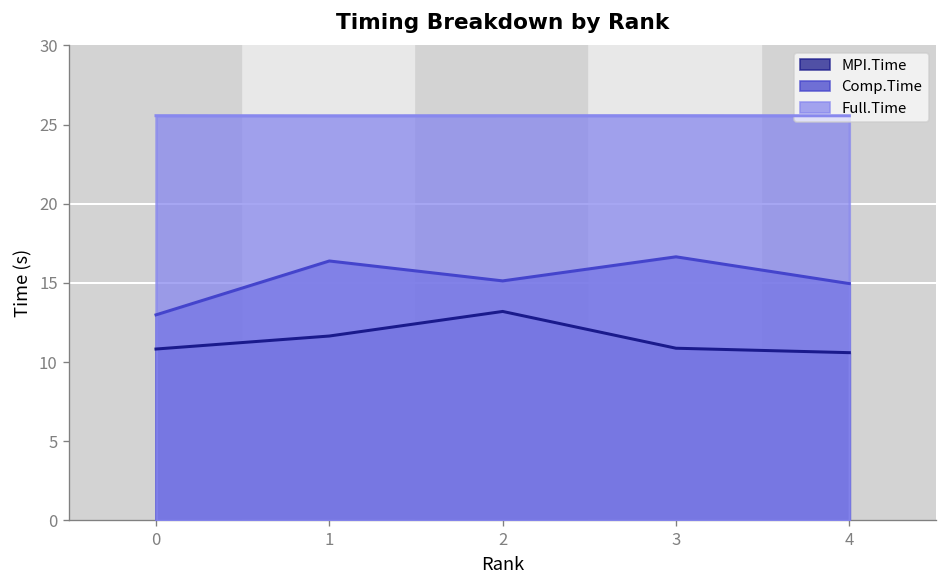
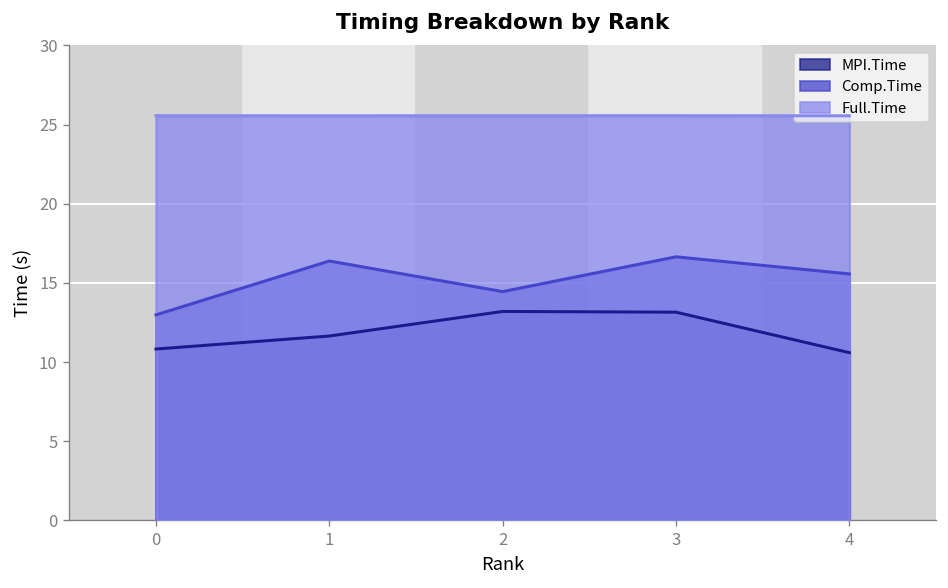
  {
    "MPI.Time": {
      "0": 10.8,
      "1": 11.6,
      "2": 13.2,
-     "3": 10.9,
+     "3": 13.2,
      "4": 10.6
    },
    "Comp.Time": {
      "0": 13.0,
      "1": 16.4,
-     "2": 15.1,
+     "2": 14.5,
      "3": 16.7,
-     "4": 15.0
+     "4": 15.6
    },
    "Full.Time": {
      "0": 25.6,
      "1": 25.6,
      "2": 25.6,
      "3": 25.6
    }
  }
